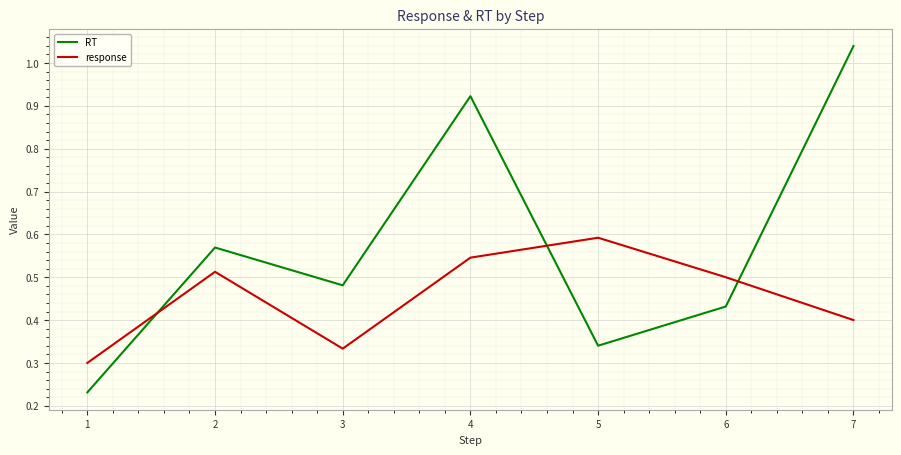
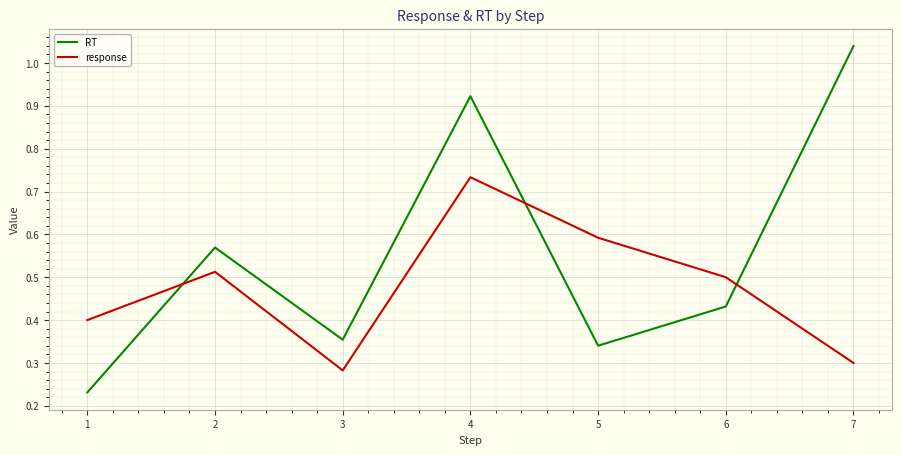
  {
    "RT": {
      "1": 0.23,
      "2": 0.57,
-     "3": 0.48,
+     "3": 0.35,
      "4": 0.92,
      "5": 0.34,
      "6": 0.43,
      "7": 1.04
    },
    "response": {
-     "1": 0.3,
+     "1": 0.4,
      "2": 0.51,
-     "3": 0.33,
-     "4": 0.55,
+     "3": 0.28,
+     "4": 0.73,
      "5": 0.59,
      "6": 0.50,
-     "7": 0.4
+     "7": 0.3
    }
  }
